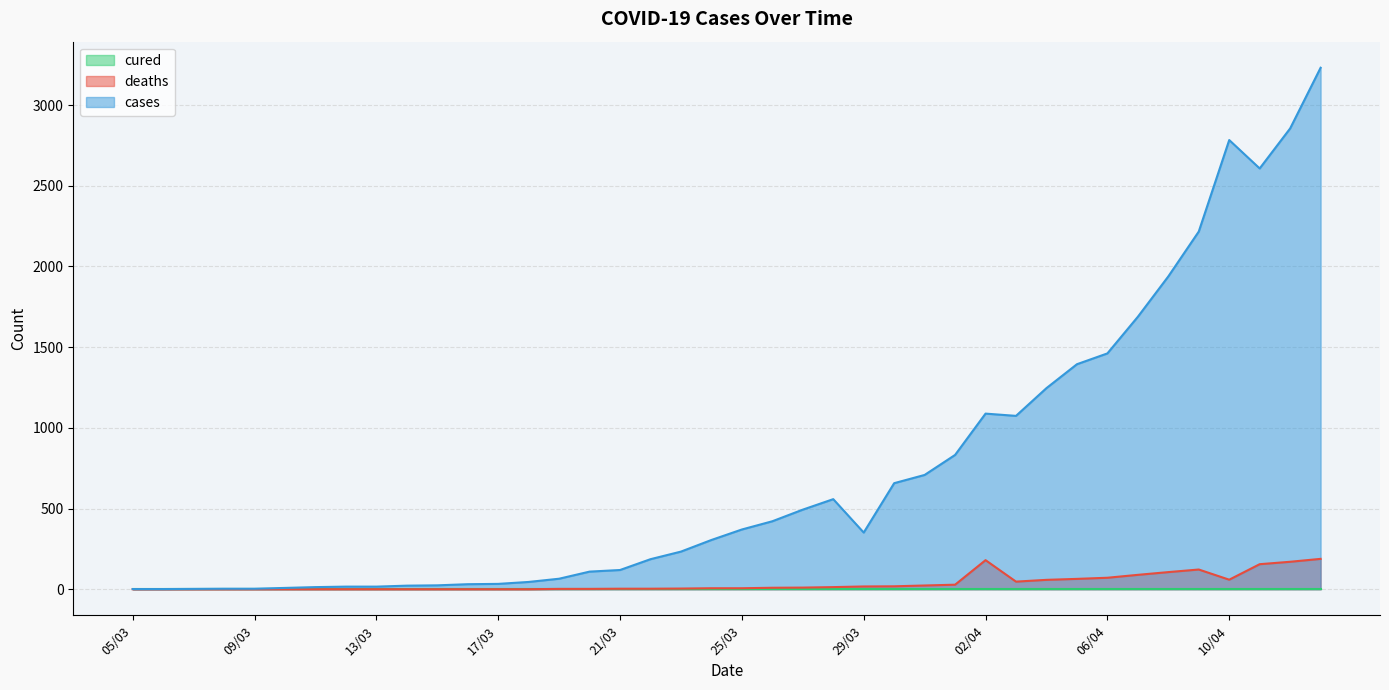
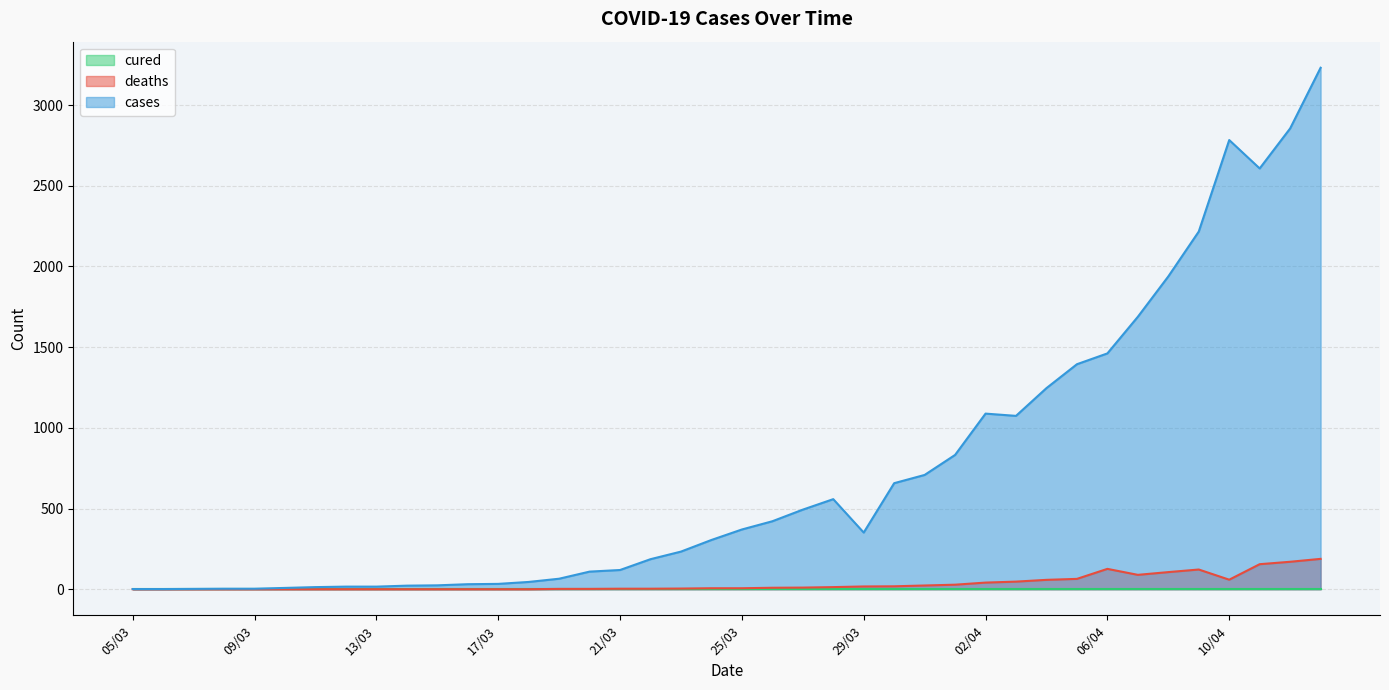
  {
    "cured": {
      "29/03": 0,
      "02/04": 0,
      "06/04": 0,
      "10/04": 0
    },
    "deaths": {
      "29/03": 20,
-     "02/04": 180,
-     "06/04": 70,
+     "02/04": 40,
+     "06/04": 130,
      "10/04": 60
    },
    "cases": {
      "13/03": 20,
      "17/03": 30,
      "21/03": 120,
      "25/03": 370,
      "29/03": 350,
      "02/04": 1090,
      "06/04": 1460,
      "10/04": 2780
    }
  }
